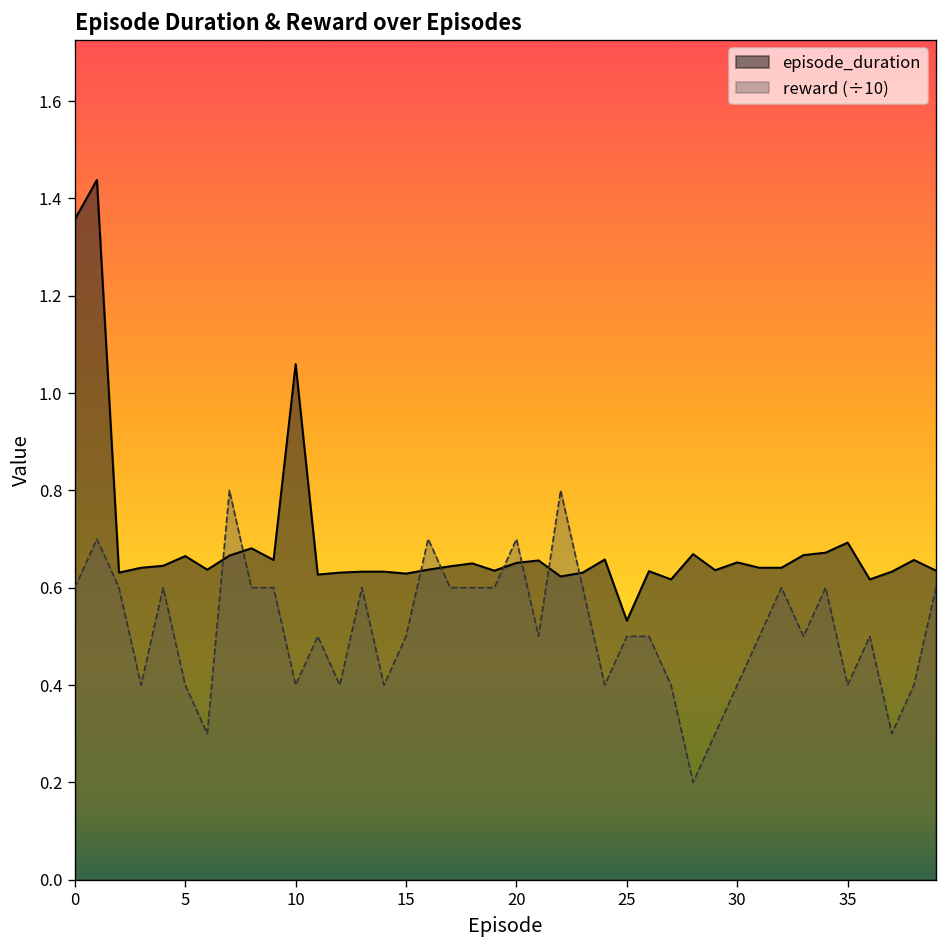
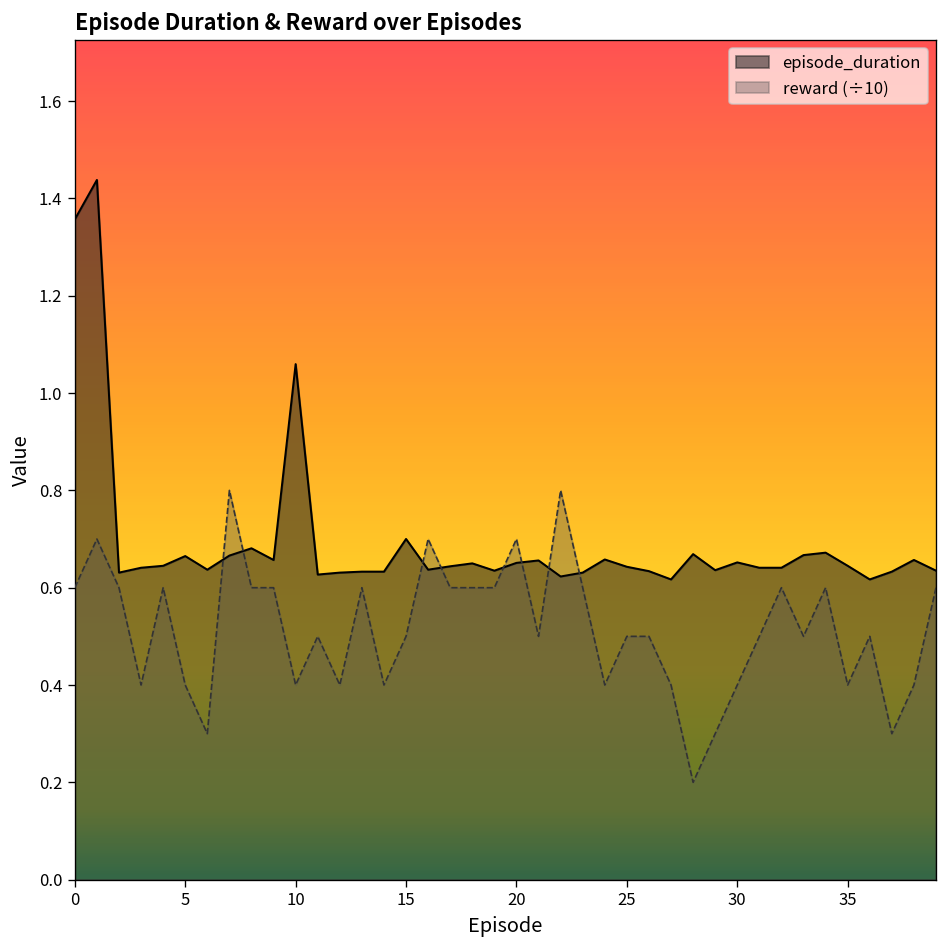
  {
    "episode_duration": {
      "0": 1.36,
      "5": 0.67,
      "10": 1.06,
-     "15": 0.63,
+     "15": 0.70,
      "20": 0.65,
-     "25": 0.53,
+     "25": 0.64,
      "30": 0.65,
-     "35": 0.69
+     "35": 0.65
    },
    "reward (÷10)": {
      "0": 0.60,
      "5": 0.40,
      "10": 0.40,
      "15": 0.50,
      "20": 0.70,
      "25": 0.50,
      "30": 0.40,
      "35": 0.40
    }
  }
